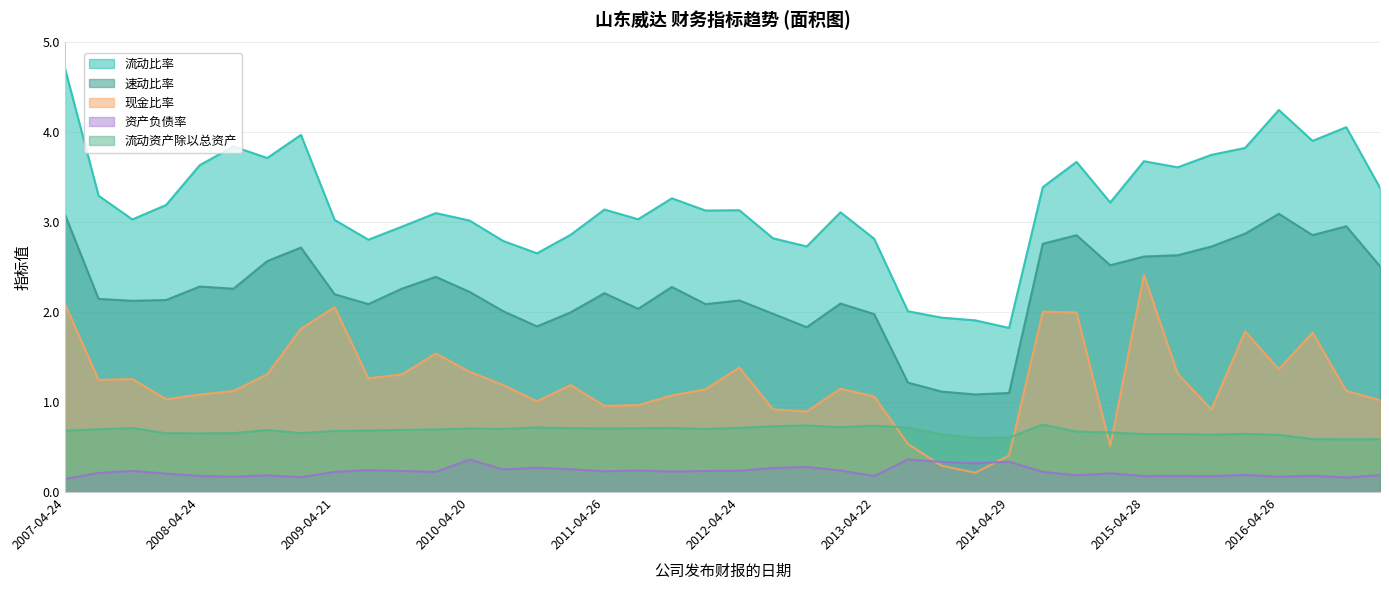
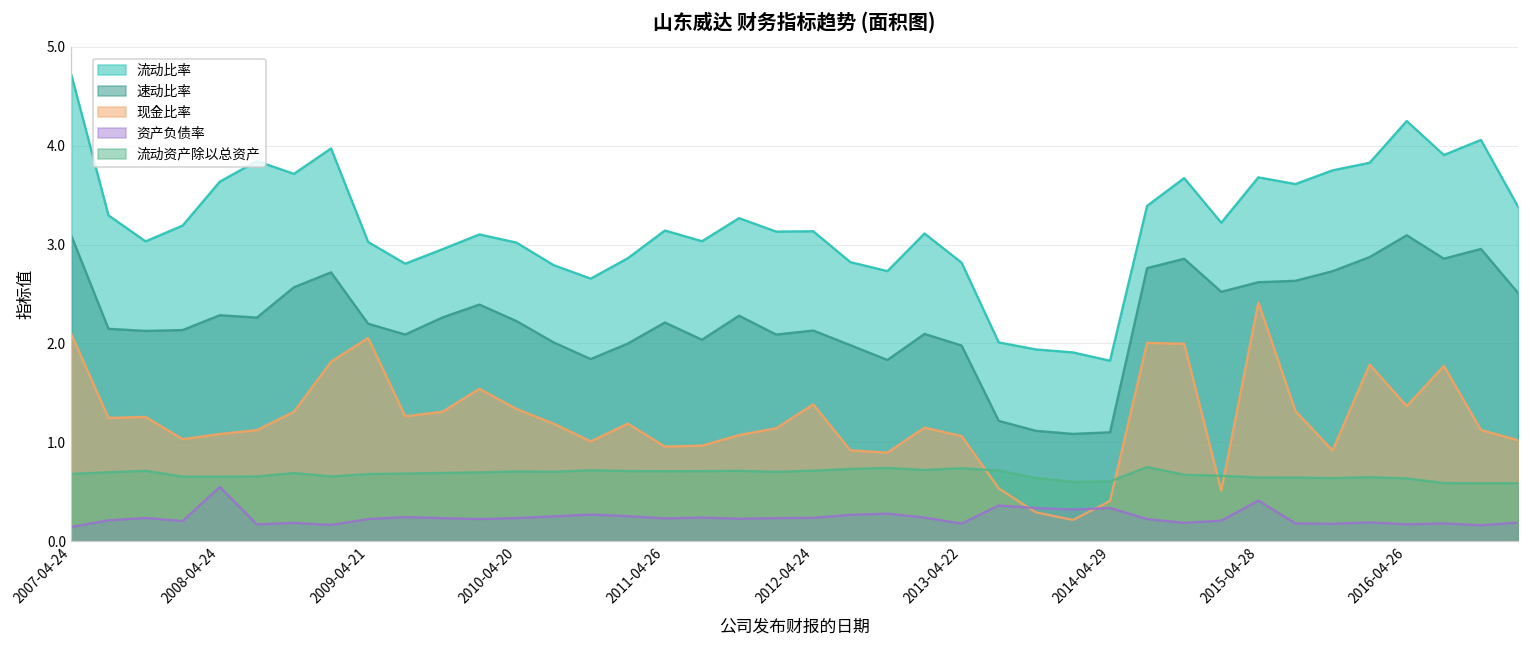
  {
    "现金比率": {
      "2007-04-24": 2.1,
      "2008-04-24": 1.1,
      "2009-04-21": 2.1,
      "2010-04-20": 1.3,
      "2011-04-26": 1.0,
      "2012-04-24": 1.4,
      "2013-04-22": 1.1,
      "2014-04-29": 0.4,
      "2015-04-28": 2.4
    },
    "资产负债率": {
      "2007-04-24": 0.1,
-     "2008-04-24": 0.2,
+     "2008-04-24": 0.5,
      "2009-04-21": 0.2,
-     "2010-04-20": 0.4,
+     "2010-04-20": 0.2,
      "2011-04-26": 0.2,
      "2012-04-24": 0.2,
      "2013-04-22": 0.2,
      "2014-04-29": 0.3,
-     "2015-04-28": 0.2
+     "2015-04-28": 0.4
    }
  }
